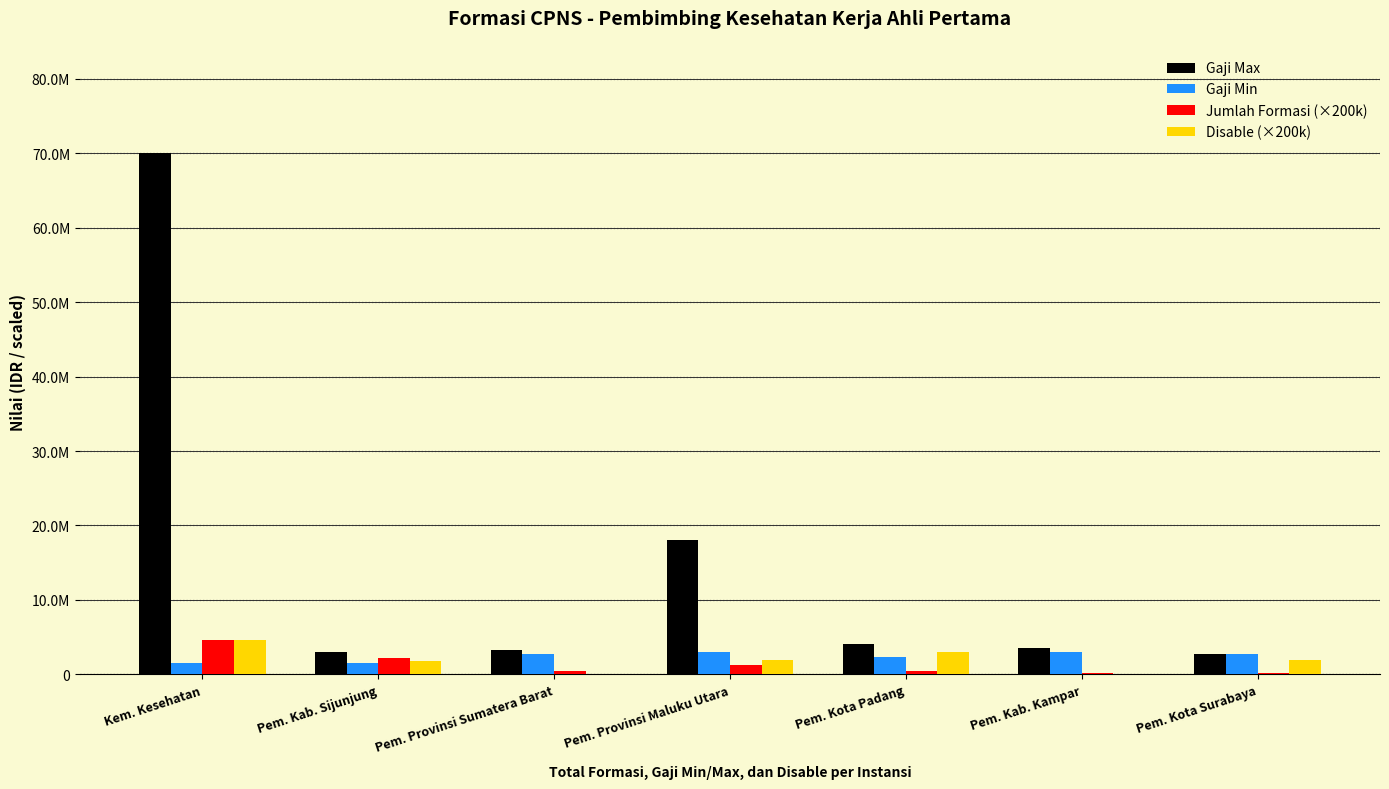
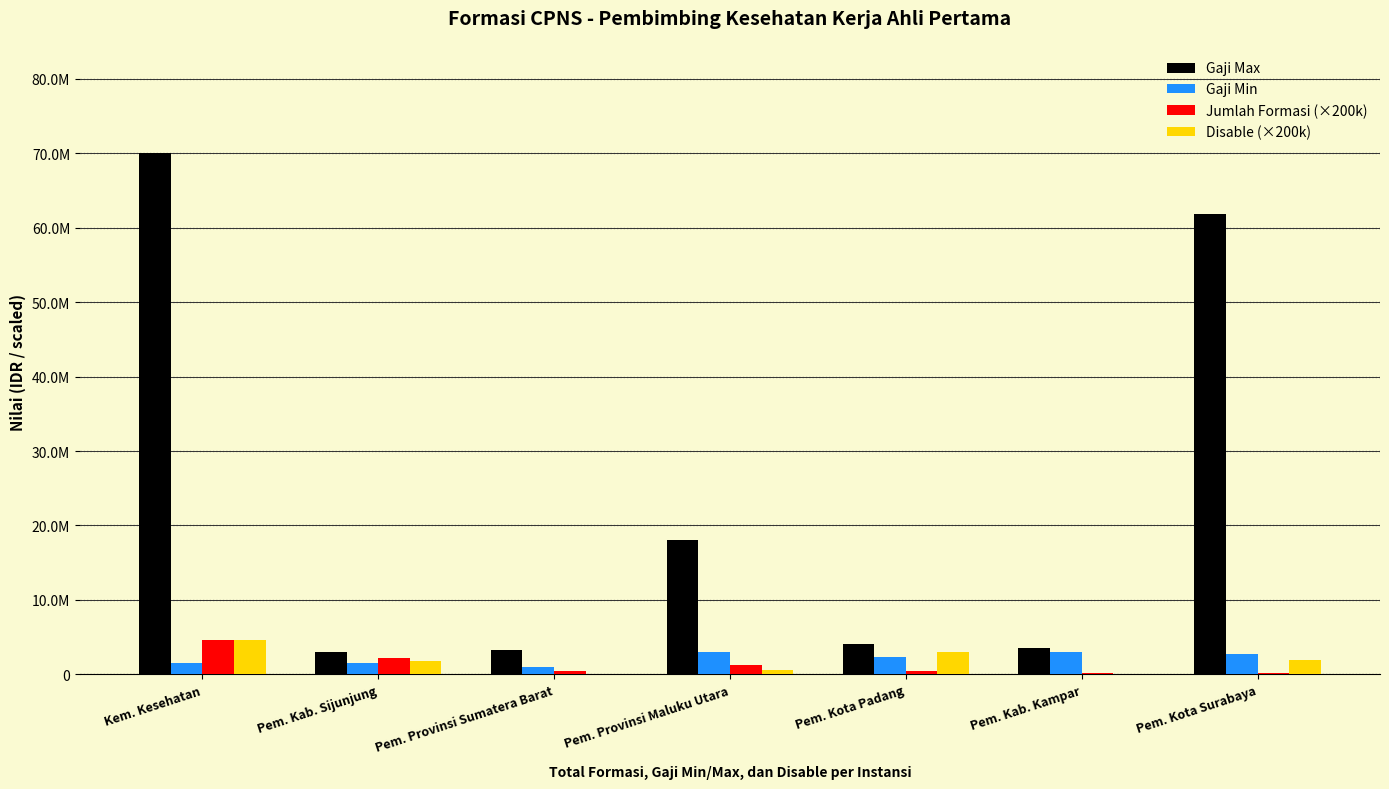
  {
    "Gaji Max": {
      "Kem. Kesehatan": 70000000,
      "Pem. Kab. Sijunjung": 3000000,
      "Pem. Provinsi Sumatera Barat": 3000000,
      "Pem. Provinsi Maluku Utara": 18000000,
      "Pem. Kota Padang": 4000000,
      "Pem. Kab. Kampar": 4000000,
-     "Pem. Kota Surabaya": 3000000
+     "Pem. Kota Surabaya": 62000000
    },
    "Gaji Min": {
      "Kem. Kesehatan": 2000000,
      "Pem. Kab. Sijunjung": 2000000,
-     "Pem. Provinsi Sumatera Barat": 3000000,
+     "Pem. Provinsi Sumatera Barat": 1000000,
      "Pem. Provinsi Maluku Utara": 3000000,
      "Pem. Kota Padang": 2000000,
      "Pem. Kab. Kampar": 3000000,
      "Pem. Kota Surabaya": 3000000
    },
    "Jumlah Formasi (×200k)": {
      "Kem. Kesehatan": 5000000,
      "Pem. Kab. Sijunjung": 2000000,
      "Pem. Provinsi Sumatera Barat": 0,
      "Pem. Provinsi Maluku Utara": 1000000,
      "Pem. Kota Padang": 0
    },
    "Disable (×200k)": {
      "Kem. Kesehatan": 5000000,
      "Pem. Kab. Sijunjung": 2000000,
      "Pem. Provinsi Sumatera Barat": 0,
-     "Pem. Provinsi Maluku Utara": 2000000,
+     "Pem. Provinsi Maluku Utara": 1000000,
      "Pem. Kota Padang": 3000000,
      "Pem. Kab. Kampar": 0,
      "Pem. Kota Surabaya": 2000000
    }
  }
